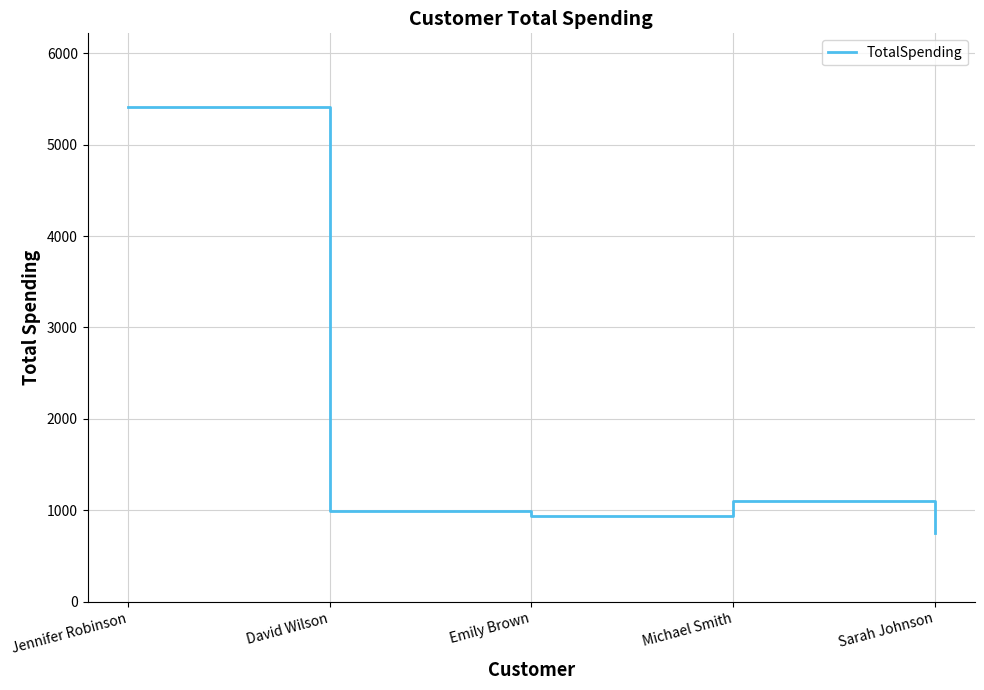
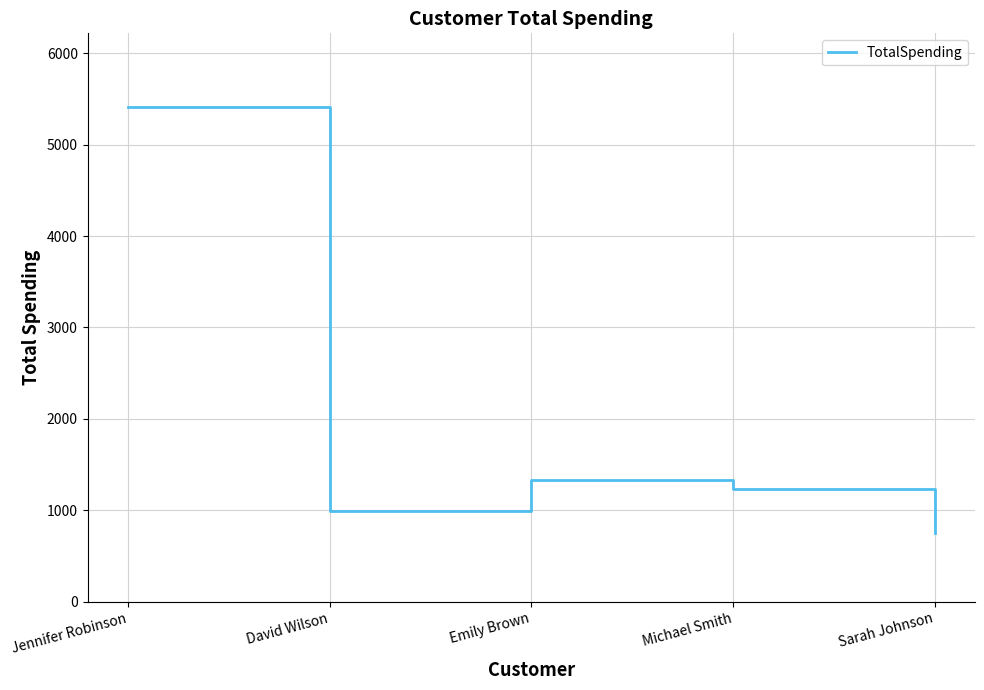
  {
    "Jennifer Robinson": 5400,
    "David Wilson": 1000,
-   "Emily Brown": 900,
-   "Michael Smith": 1100,
+   "Emily Brown": 1300,
+   "Michael Smith": 1200,
    "Sarah Johnson": 800
  }
